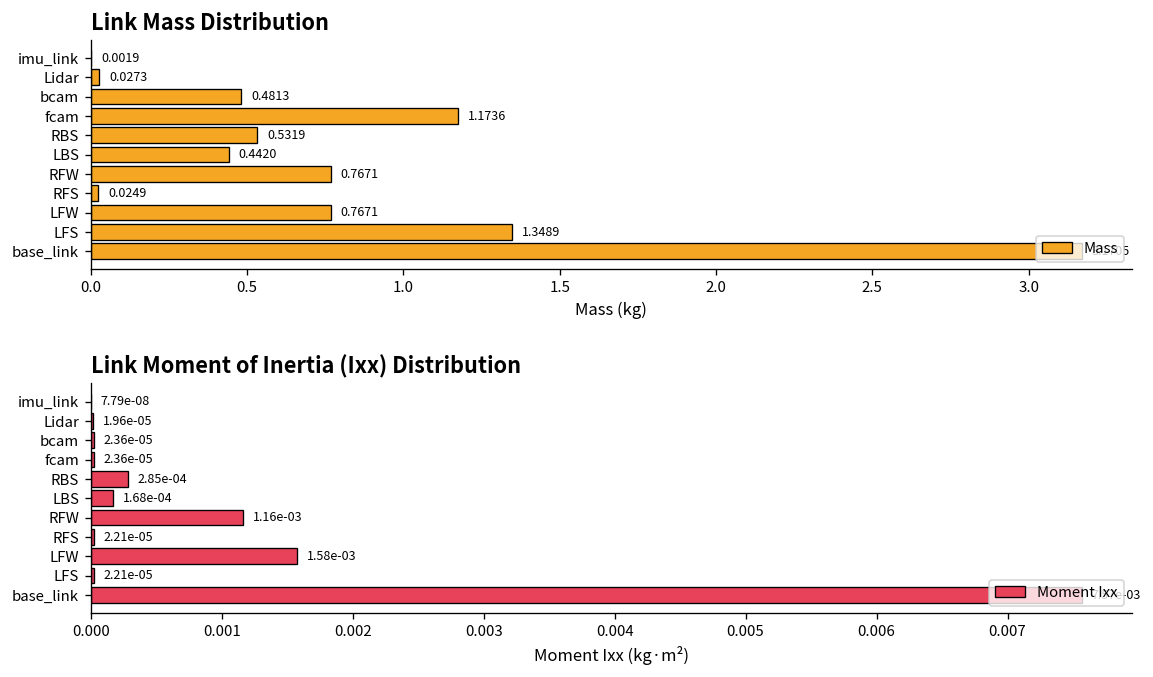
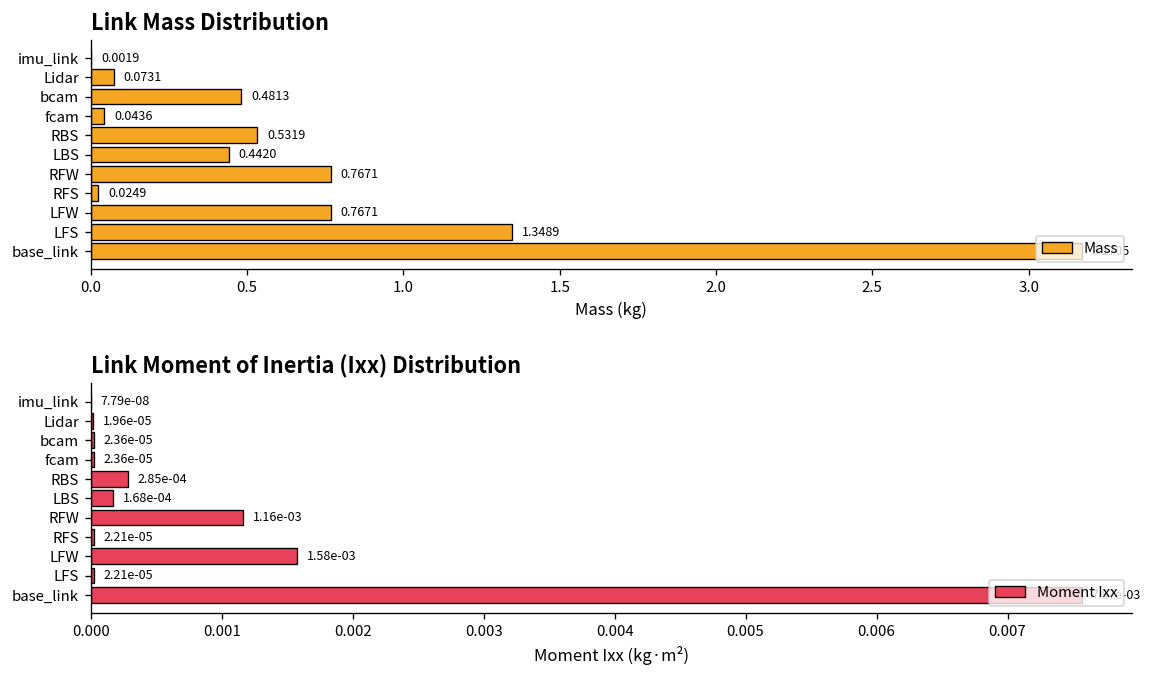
  {
    "Link Mass Distribution": {
      "imu_link": "0.0019",
-     "Lidar": "0.0273",
+     "Lidar": "0.0731",
      "bcam": "0.4813",
-     "fcam": "1.1736",
+     "fcam": "0.0436",
      "RBS": "0.5319",
      "LBS": "0.4420",
      "RFW": "0.7671",
      "RFS": "0.0249",
      "LFW": "0.7671",
      "LFS": "1.3489"
    },
    "Link Moment of Inertia (Ixx) Distribution": {
      "imu_link": "7.79e-08",
      "Lidar": "1.96e-05",
      "bcam": "2.36e-05",
      "fcam": "2.36e-05",
      "RBS": "2.85e-04",
      "LBS": "1.68e-04",
      "RFW": "1.16e-03",
      "RFS": "2.21e-05",
      "LFW": "1.58e-03",
      "LFS": "2.21e-05"
    }
  }
